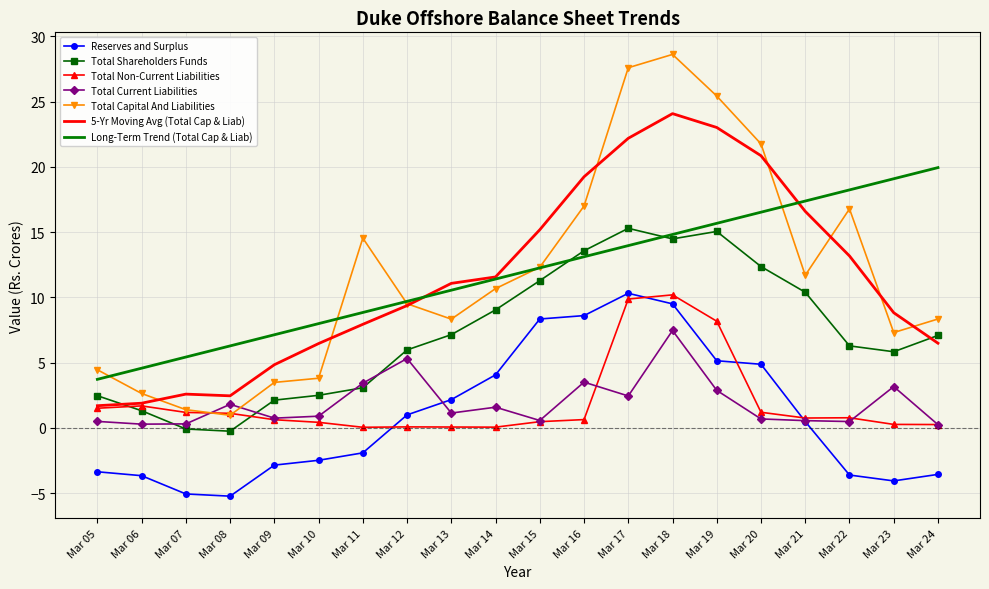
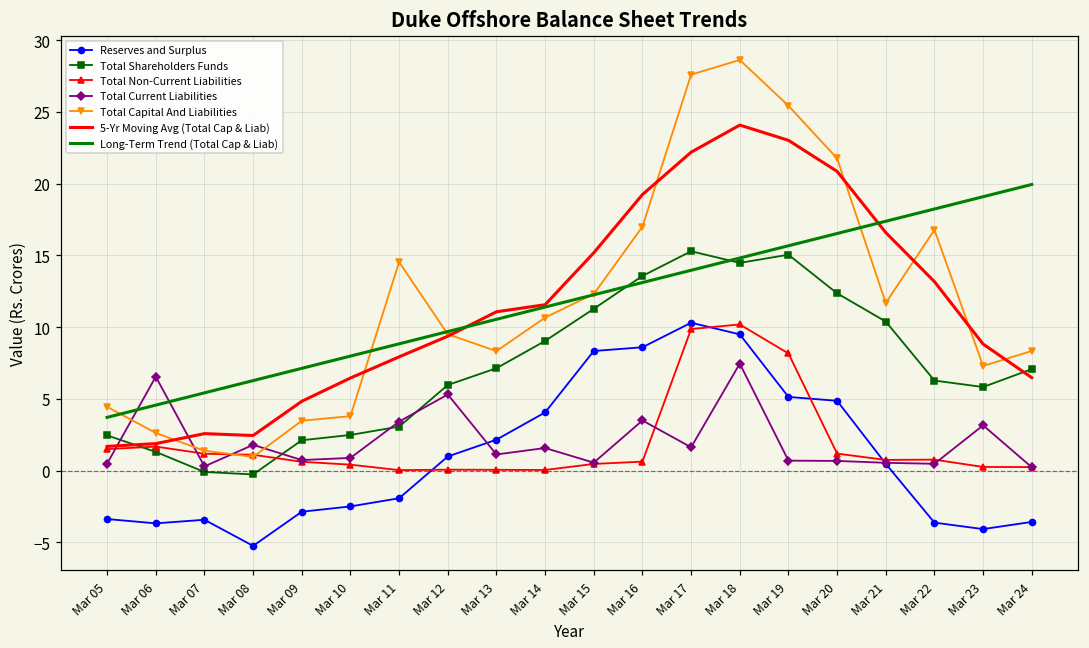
  {
    "Reserves and Surplus": {
      "Mar 05": -3.4,
      "Mar 06": -3.7,
-     "Mar 07": -5.1,
+     "Mar 07": -3.4,
      "Mar 08": -5.2,
      "Mar 09": -2.9,
      "Mar 10": -2.5,
      "Mar 11": -1.9,
      "Mar 12": 1.0,
      "Mar 13": 2.2,
      "Mar 14": 4.1,
      "Mar 15": 8.3,
      "Mar 16": 8.6,
      "Mar 17": 10.3,
      "Mar 18": 9.5,
      "Mar 19": 5.1,
      "Mar 20": 4.9,
      "Mar 22": -3.6,
      "Mar 23": -4.1,
      "Mar 24": -3.6
    },
    "Total Current Liabilities": {
      "Mar 05": 0.5,
-     "Mar 06": 0.3,
+     "Mar 06": 6.6,
      "Mar 07": 0.3,
      "Mar 08": 1.8,
      "Mar 10": 0.9,
      "Mar 11": 3.4,
      "Mar 12": 5.3,
      "Mar 13": 1.1,
      "Mar 14": 1.6,
      "Mar 16": 3.5,
-     "Mar 17": 2.4,
+     "Mar 17": 1.6,
      "Mar 18": 7.5,
-     "Mar 19": 2.9,
+     "Mar 19": 0.7,
      "Mar 20": 0.7,
      "Mar 22": 0.5,
      "Mar 23": 3.2
    },
    "Total Capital And Liabilities": {
      "Mar 05": 4.5,
      "Mar 06": 2.6,
      "Mar 07": 1.4,
      "Mar 09": 3.5,
      "Mar 10": 3.8,
      "Mar 11": 14.5,
      "Mar 13": 8.3,
      "Mar 14": 10.7,
      "Mar 16": 17.0,
      "Mar 17": 27.6,
      "Mar 18": 28.6,
      "Mar 19": 25.4,
      "Mar 20": 21.8,
      "Mar 21": 11.7,
      "Mar 22": 16.8,
      "Mar 23": 7.3,
      "Mar 24": 8.3
    }
  }
